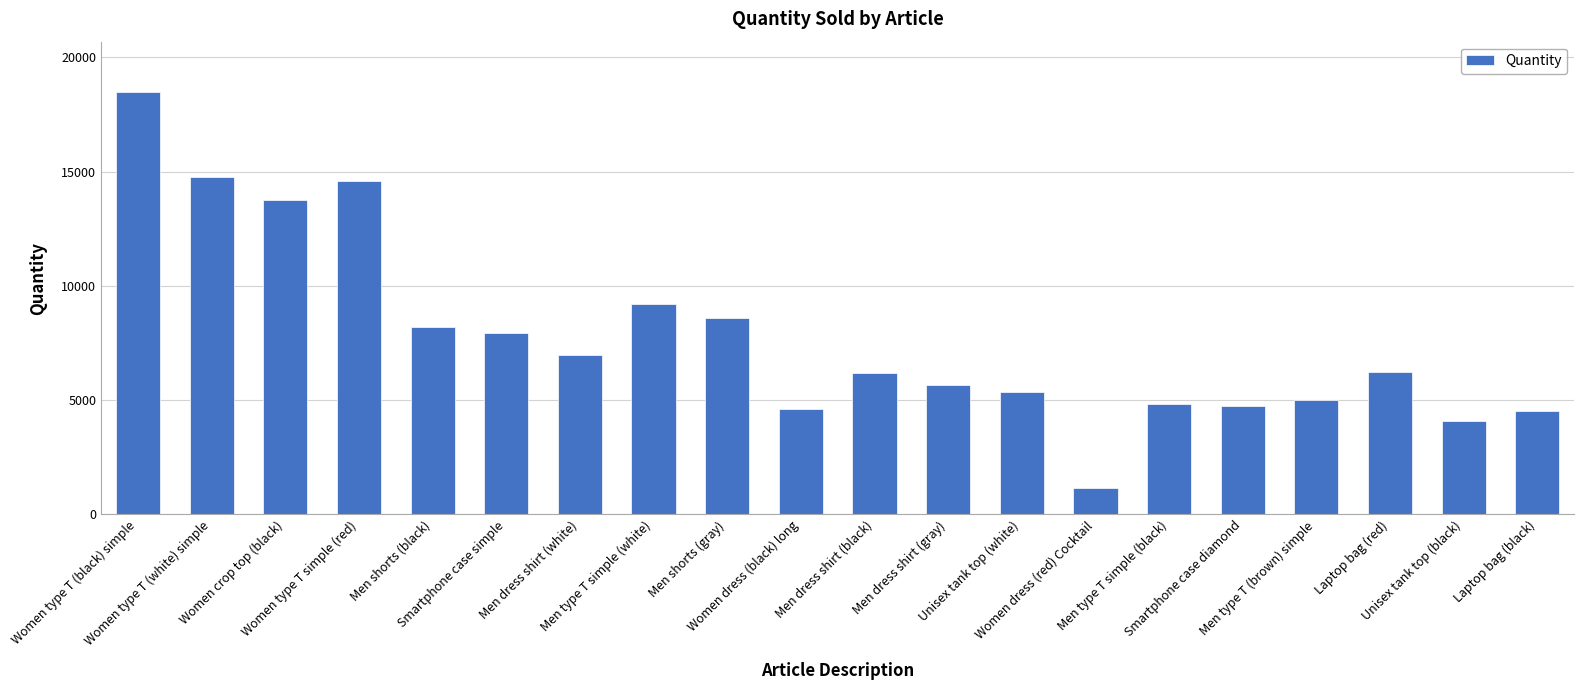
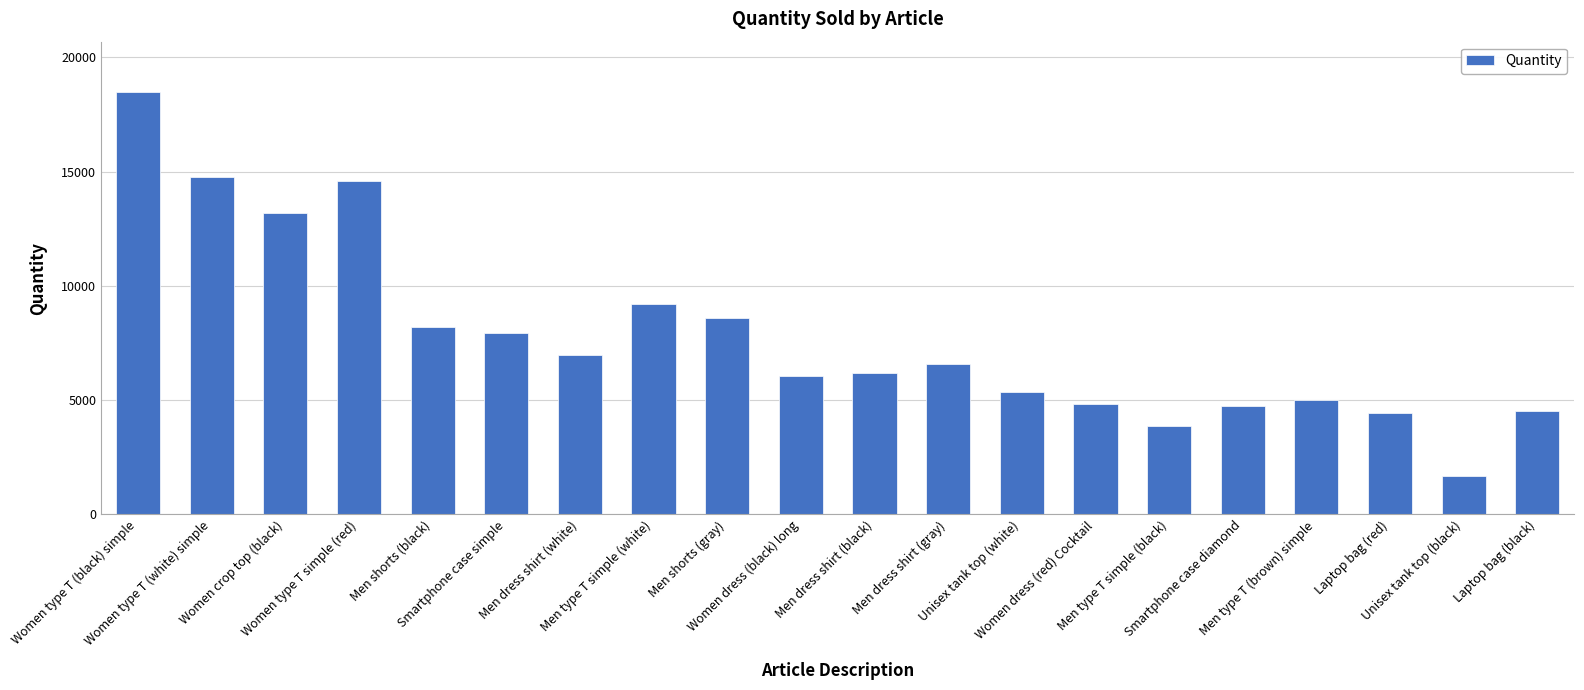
  {
    "Women type T (black) simple": 18500,
    "Women type T (white) simple": 14800,
-   "Women crop top (black)": 13700,
+   "Women crop top (black)": 13200,
    "Women type T simple (red)": 14600,
    "Men shorts (black)": 8200,
    "Smartphone case simple": 7900,
    "Men dress shirt (white)": 7000,
    "Men type T simple (white)": 9200,
    "Men shorts (gray)": 8600,
-   "Women dress (black) long": 4600,
+   "Women dress (black) long": 6100,
    "Men dress shirt (black)": 6200,
-   "Men dress shirt (gray)": 5700,
+   "Men dress shirt (gray)": 6600,
    "Unisex tank top (white)": 5400,
-   "Women dress (red) Cocktail": 1200,
-   "Men type T simple (black)": 4800,
+   "Women dress (red) Cocktail": 4800,
+   "Men type T simple (black)": 3900,
    "Smartphone case diamond": 4800,
    "Men type T (brown) simple": 5000,
-   "Laptop bag (red)": 6200,
-   "Unisex tank top (black)": 4100,
+   "Laptop bag (red)": 4400,
+   "Unisex tank top (black)": 1700,
    "Laptop bag (black)": 4500
  }
